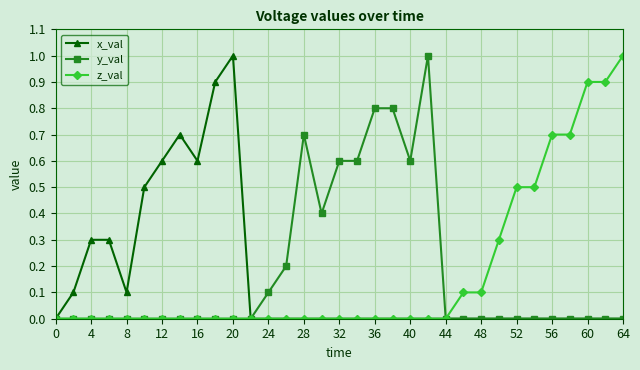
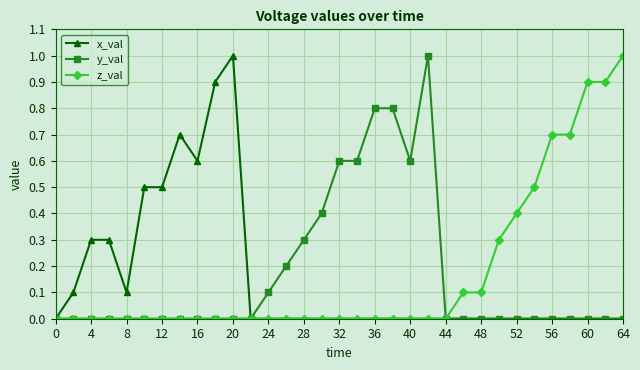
  {
    "x_val": {
      "4": 0.3,
      "8": 0.1,
-     "12": 0.6,
+     "12": 0.5,
      "16": 0.6,
      "20": 1.0
    },
    "y_val": {
      "24": 0.1,
-     "28": 0.7,
+     "28": 0.3,
      "32": 0.6,
      "36": 0.8,
      "40": 0.6
    },
    "z_val": {
      "48": 0.1,
-     "52": 0.5,
+     "52": 0.4,
      "56": 0.7,
      "60": 0.9,
      "64": 1.0
    }
  }
